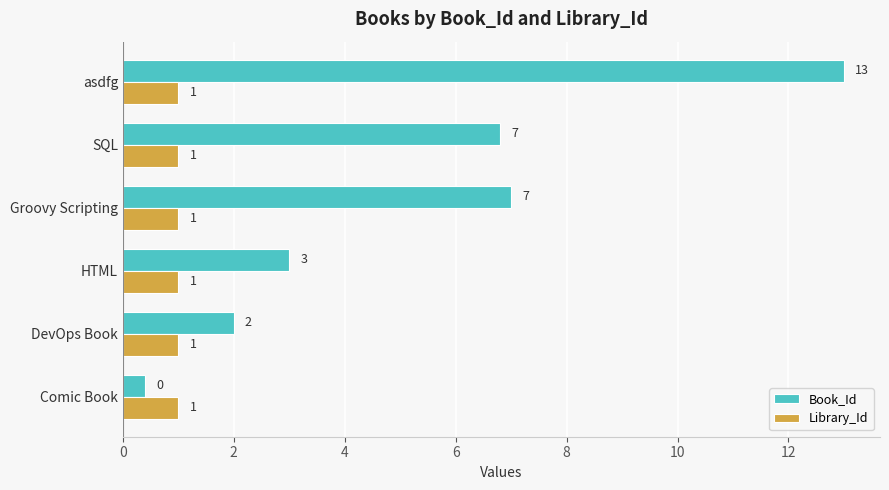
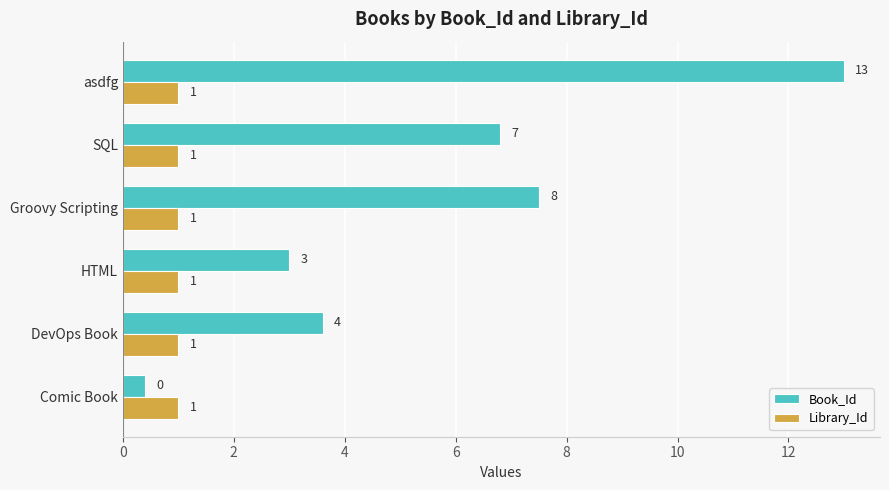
  {
    "Book_Id": {
      "asdfg": 13,
      "SQL": 7,
-     "Groovy Scripting": 7,
+     "Groovy Scripting": 8,
      "HTML": 3,
-     "DevOps Book": 2,
+     "DevOps Book": 4,
      "Comic Book": 0
    },
    "Library_Id": {
      "asdfg": 1,
      "SQL": 1,
      "Groovy Scripting": 1,
      "HTML": 1,
      "DevOps Book": 1,
      "Comic Book": 1
    }
  }
